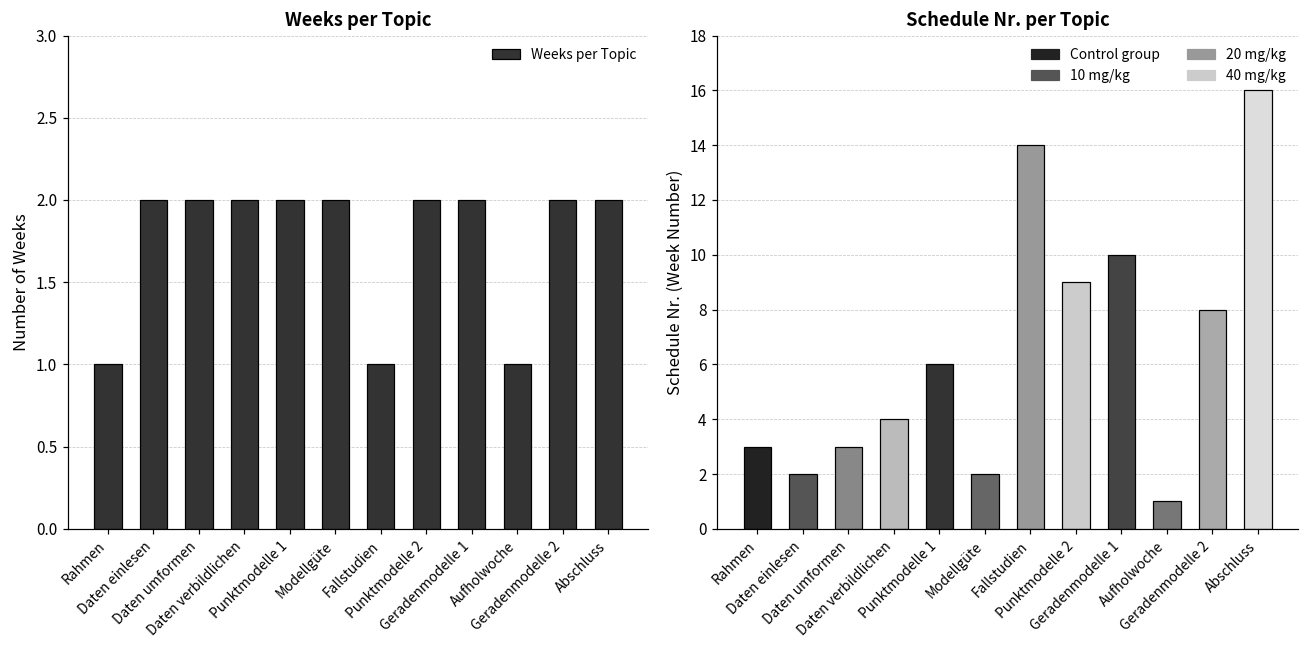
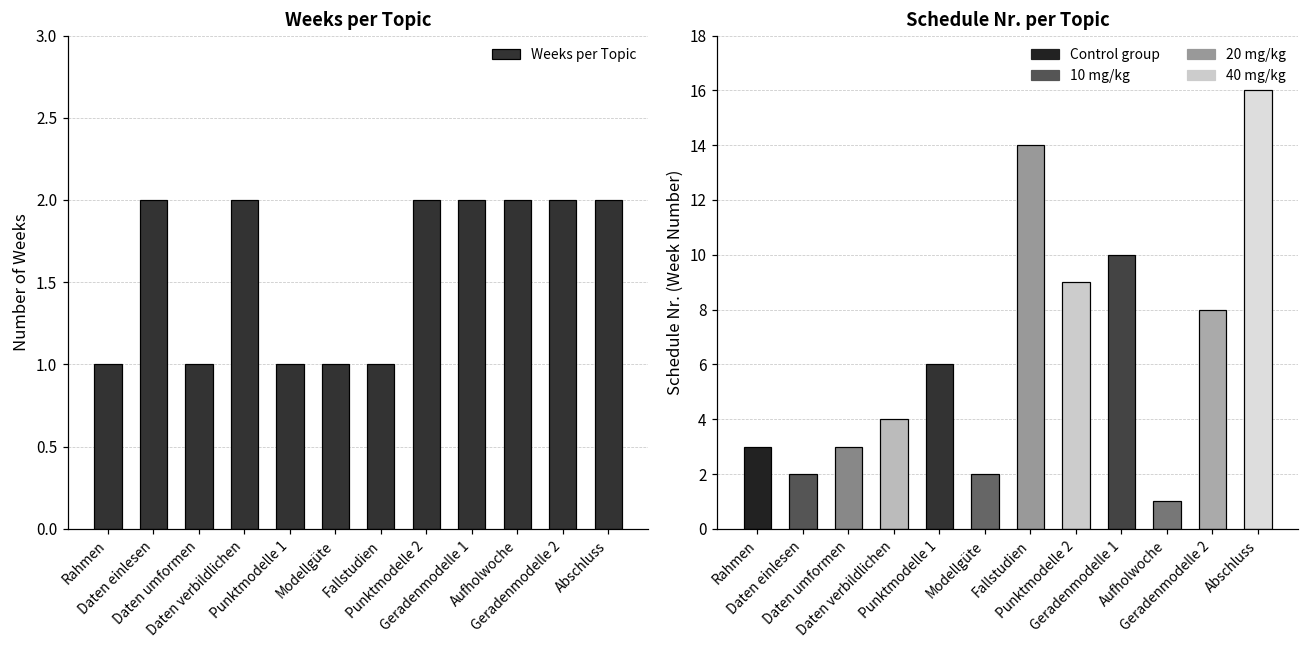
  {
    "Weeks per Topic": {
      "Rahmen": 1,
      "Daten einlesen": 2,
-     "Daten umformen": 2,
+     "Daten umformen": 1,
      "Daten verbildlichen": 2,
-     "Punktmodelle 1": 2,
-     "Modellgüte": 2,
+     "Punktmodelle 1": 1,
+     "Modellgüte": 1,
      "Fallstudien": 1,
      "Punktmodelle 2": 2,
      "Geradenmodelle 1": 2,
-     "Aufholwoche": 1,
+     "Aufholwoche": 2,
      "Geradenmodelle 2": 2,
      "Abschluss": 2
    },
    "Schedule Nr. per Topic": {
      "Rahmen": 3.0,
      "Daten einlesen": 2.0,
      "Daten umformen": 3.0,
      "Daten verbildlichen": 4.0,
      "Punktmodelle 1": 6.0,
      "Modellgüte": 2.0,
      "Fallstudien": 14.0,
      "Punktmodelle 2": 9.0,
      "Geradenmodelle 1": 10.0,
      "Aufholwoche": 1.0,
      "Geradenmodelle 2": 8.0,
      "Abschluss": 16.0
    }
  }
